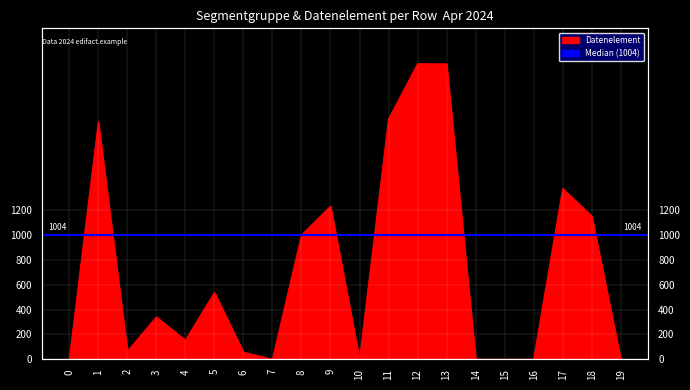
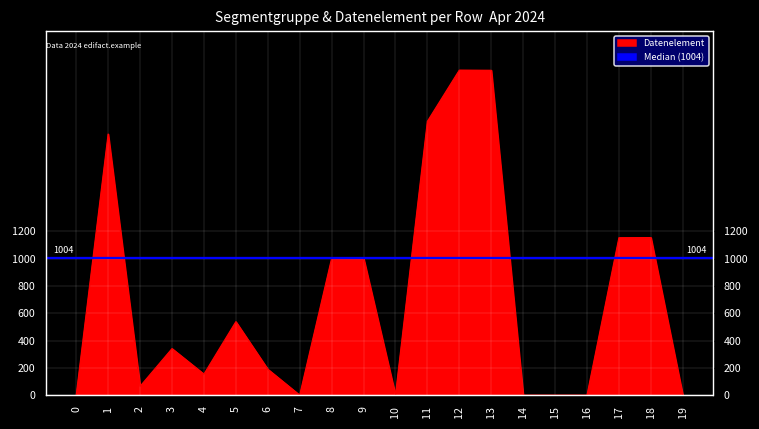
  {
    "0": 0,
    "1": 1910,
    "2": 70,
    "3": 340,
    "4": 150,
    "5": 540,
-   "6": 60,
+   "6": 190,
    "7": 0,
    "8": 1000,
-   "9": 1230,
+   "9": 1000,
    "10": 0,
-   "11": 1940,
+   "11": 2010,
    "12": 2380,
    "13": 2380,
    "14": 0,
    "15": 0,
    "16": 0,
-   "17": 1380,
+   "17": 1150,
    "18": 1150,
    "19": 0
  }
